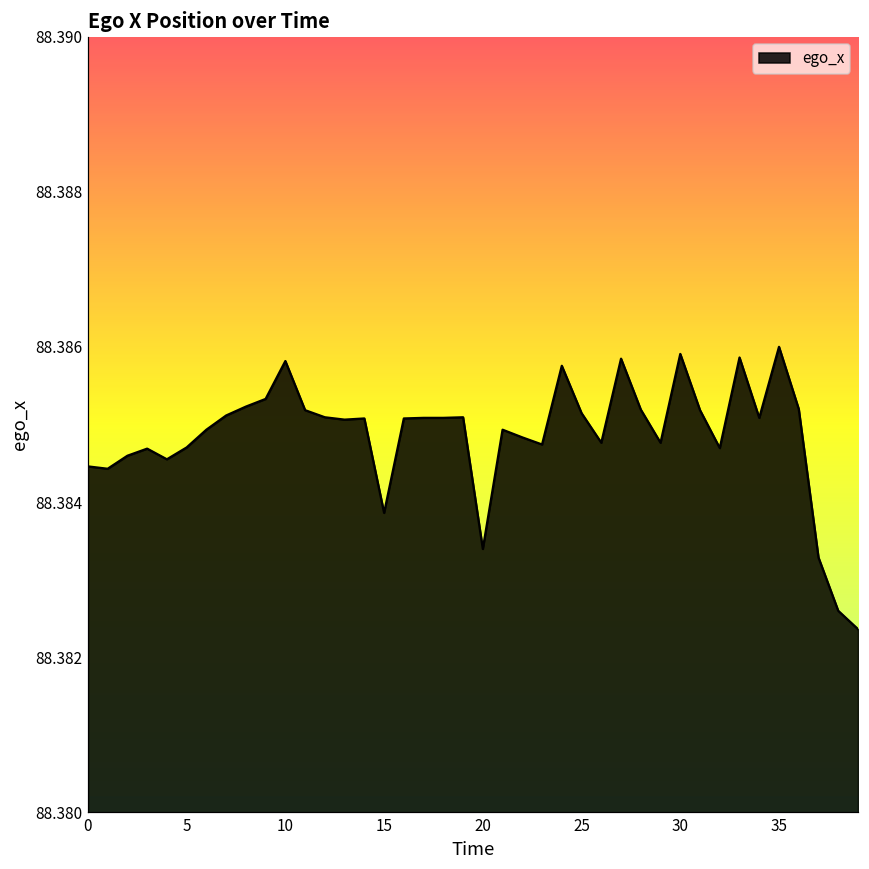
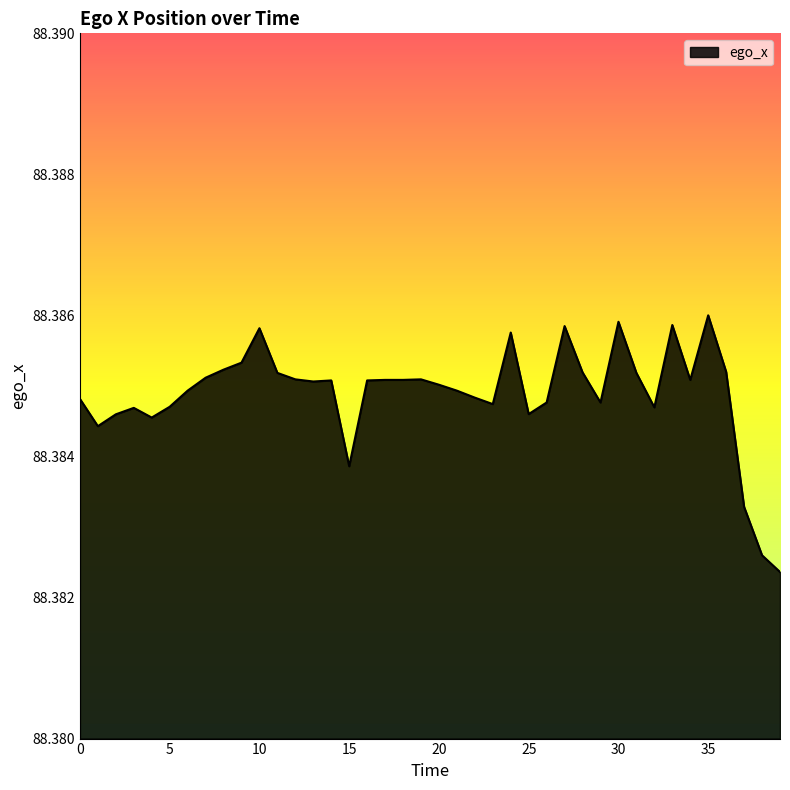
  {
-   "0": 88.3845,
+   "0": 88.3848,
    "5": 88.3847,
    "10": 88.3858,
    "15": 88.3839,
-   "20": 88.3834,
-   "25": 88.3851,
+   "20": 88.3850,
+   "25": 88.3846,
    "30": 88.3859,
    "35": 88.3860
  }
